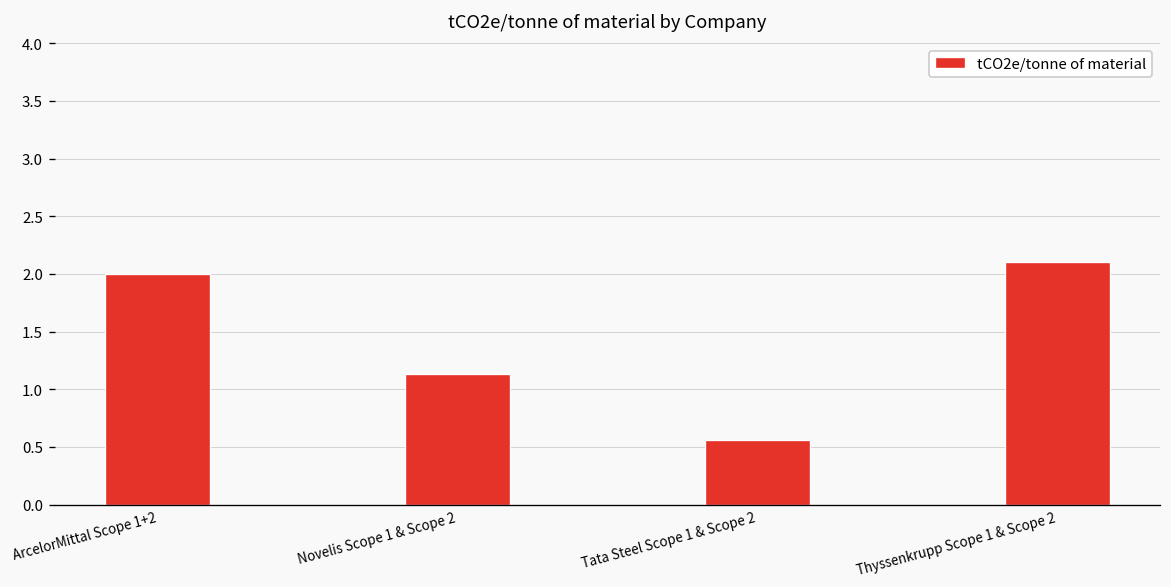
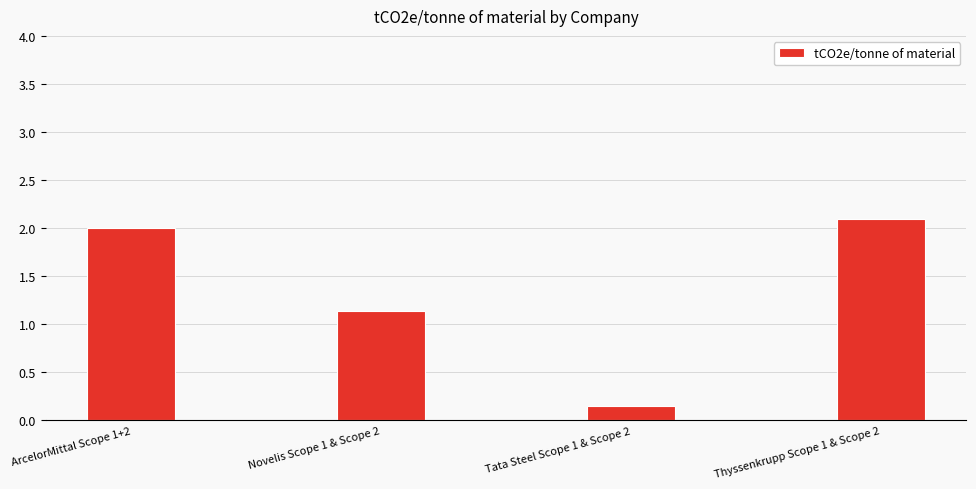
  {
    "ArcelorMittal Scope 1+2": 2.0,
    "Novelis Scope 1 & Scope 2": 1.1,
-   "Tata Steel Scope 1 & Scope 2": 0.6,
+   "Tata Steel Scope 1 & Scope 2": 0.2,
    "Thyssenkrupp Scope 1 & Scope 2": 2.1
  }
